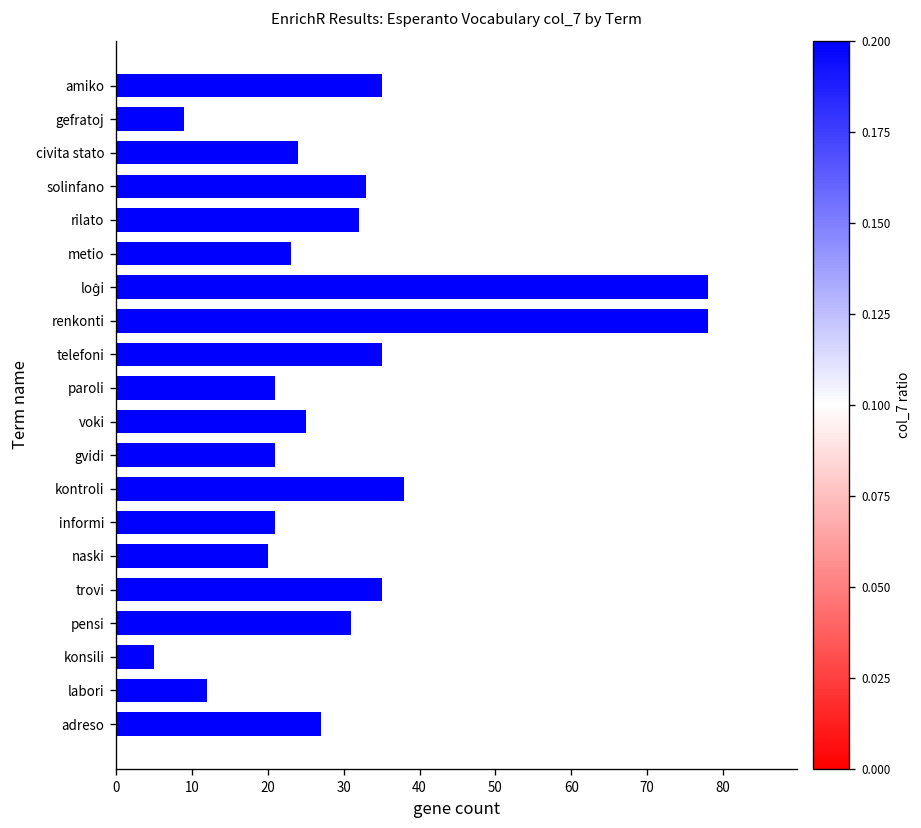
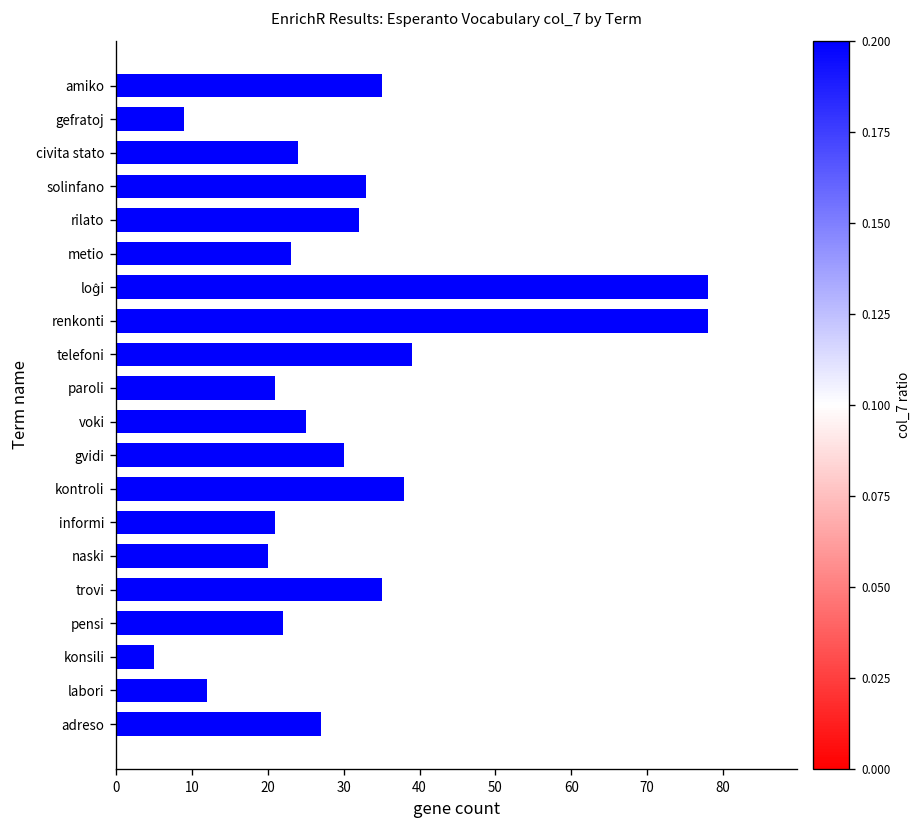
  {
    "amiko": 35,
    "gefratoj": 9,
    "civita stato": 24,
    "solinfano": 33,
    "rilato": 32,
    "metio": 23,
    "loĝi": 78,
    "renkonti": 78,
-   "telefoni": 35,
+   "telefoni": 39,
    "paroli": 21,
    "voki": 25,
-   "gvidi": 21,
+   "gvidi": 30,
    "kontroli": 38,
    "informi": 21,
    "naski": 20,
    "trovi": 35,
-   "pensi": 31,
+   "pensi": 22,
    "konsili": 5,
    "labori": 12,
    "adreso": 27
  }
